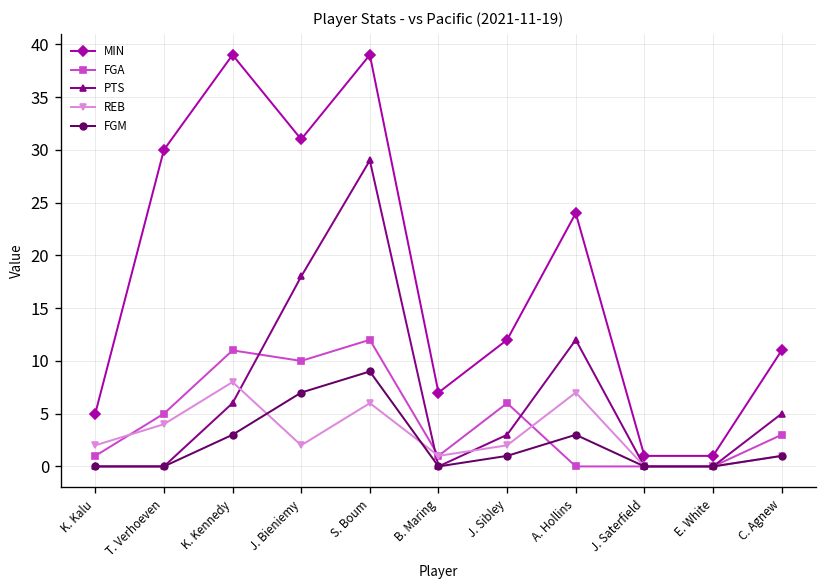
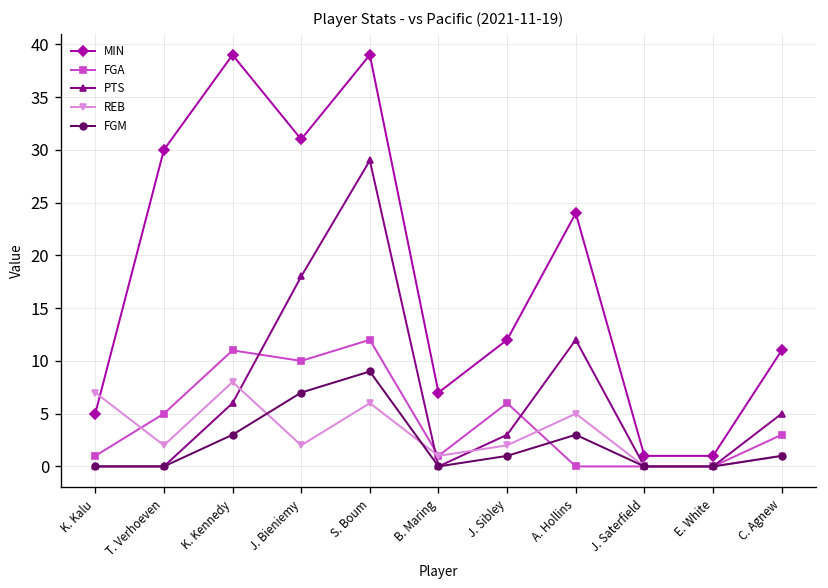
  {
    "FGA": {
      "K. Kalu": 1,
      "T. Verhoeven": 5,
      "K. Kennedy": 11,
      "J. Bieniemy": 10,
      "S. Boum": 12,
      "J. Sibley": 6,
      "A. Hollins": 0,
      "C. Agnew": 3
    },
    "REB": {
-     "K. Kalu": 2,
-     "T. Verhoeven": 4,
+     "K. Kalu": 7,
+     "T. Verhoeven": 2,
      "K. Kennedy": 8,
      "J. Bieniemy": 2,
      "S. Boum": 6,
      "J. Sibley": 2,
-     "A. Hollins": 7
+     "A. Hollins": 5
    }
  }
